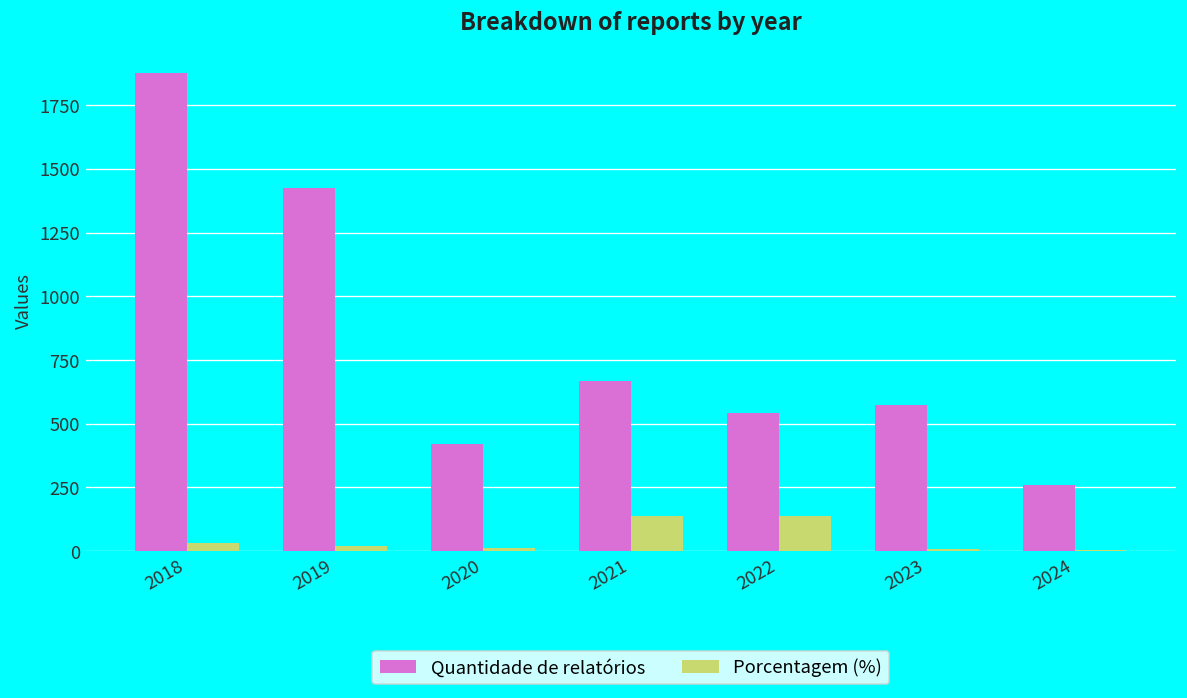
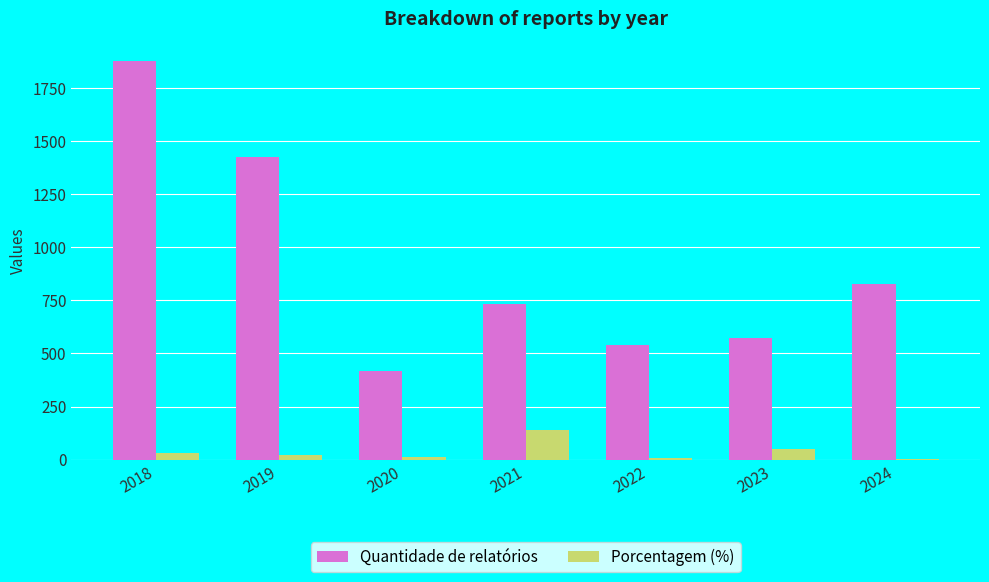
  {
    "Quantidade de relatórios": {
      "2018": 1880,
      "2019": 1420,
      "2020": 420,
-     "2021": 670,
+     "2021": 730,
      "2022": 540,
      "2023": 570,
-     "2024": 260
+     "2024": 830
    },
    "Porcentagem (%)": {
      "2018": 30,
      "2019": 20,
      "2021": 140,
-     "2022": 140,
-     "2023": 10
+     "2022": 10,
+     "2023": 50
    }
  }
